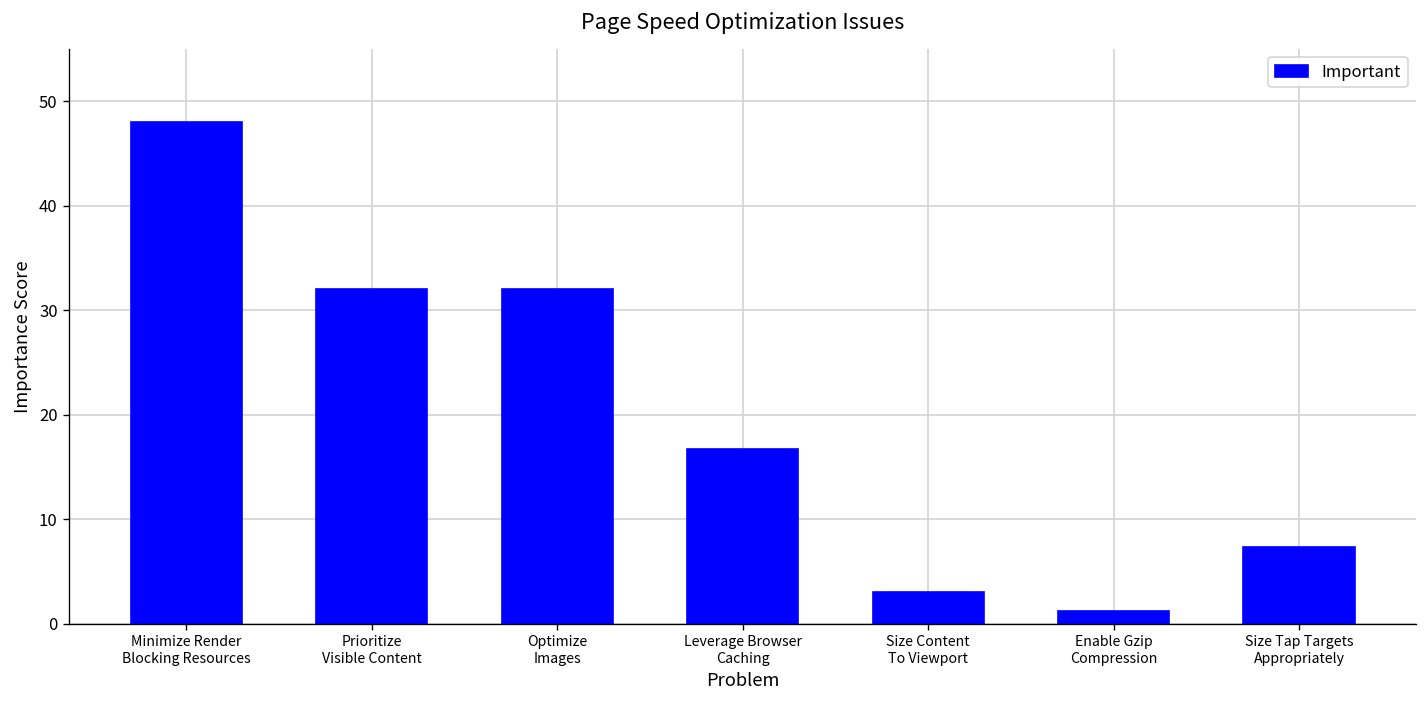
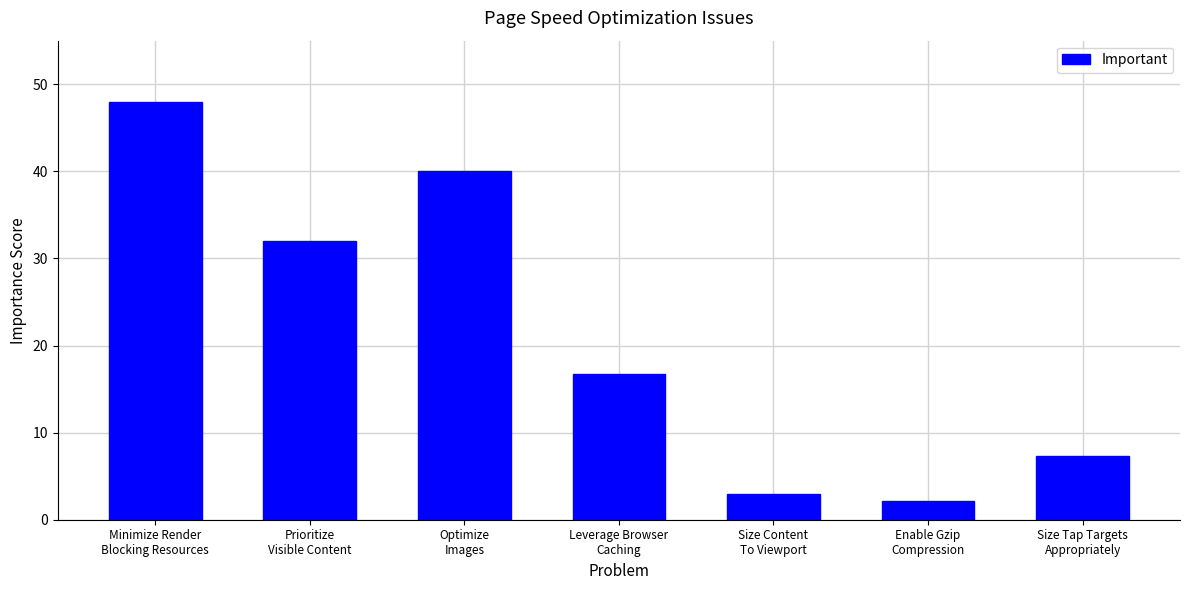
  {
    "Minimize Render Blocking Resources": 48,
    "Prioritize Visible Content": 32,
-   "Optimize Images": 32,
+   "Optimize Images": 40,
    "Leverage Browser Caching": 17,
    "Size Content To Viewport": 3,
-   "Enable Gzip Compression": 1,
+   "Enable Gzip Compression": 2,
    "Size Tap Targets Appropriately": 7
  }
